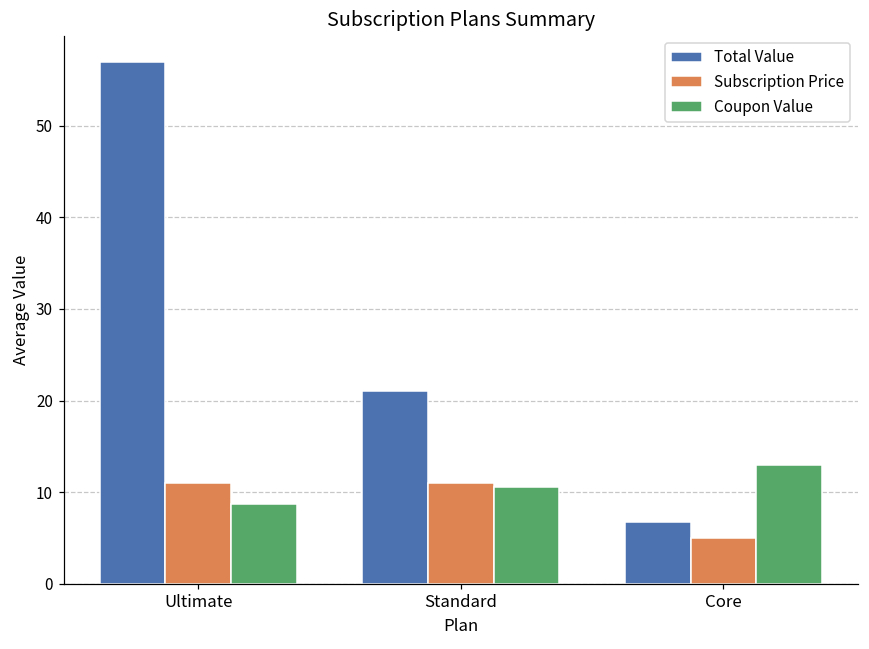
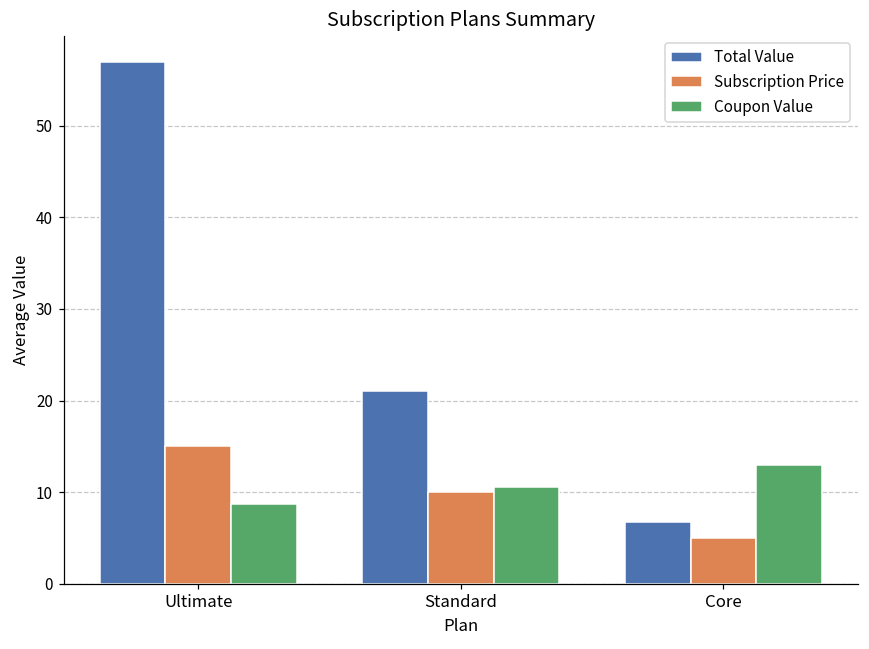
  {
    "Total Value": {
      "Ultimate": 57,
      "Standard": 21,
      "Core": 7
    },
    "Subscription Price": {
-     "Ultimate": 11,
-     "Standard": 11,
+     "Ultimate": 15,
+     "Standard": 10,
      "Core": 5
    },
    "Coupon Value": {
      "Ultimate": 9,
      "Standard": 11,
      "Core": 13
    }
  }
